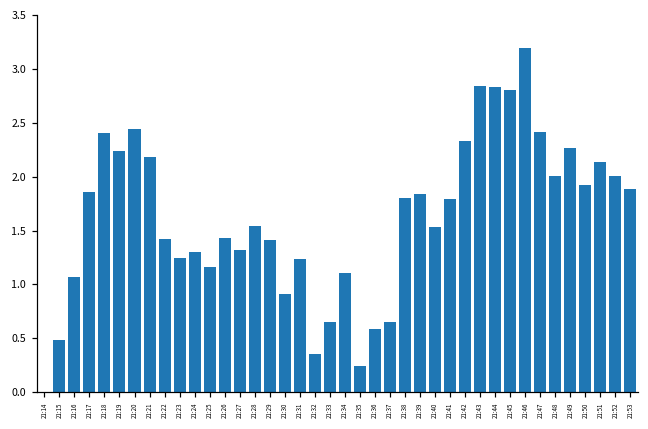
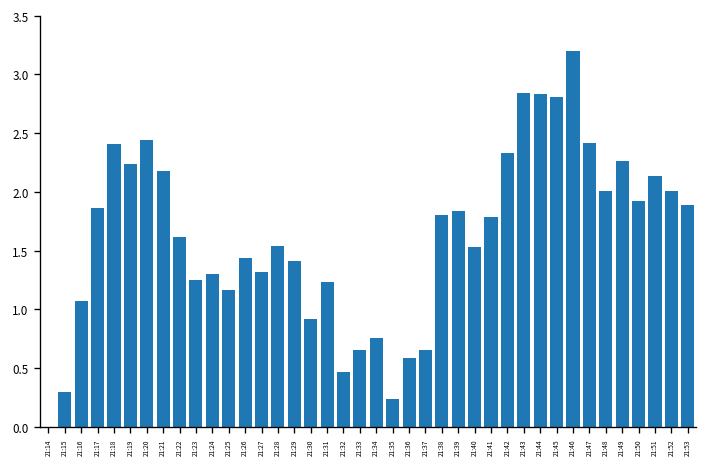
  {
    "21:14": 0.0,
-   "21:15": 0.5,
+   "21:15": 0.3,
    "21:16": 1.1,
    "21:17": 1.9,
    "21:18": 2.4,
    "21:19": 2.2,
    "21:20": 2.4,
    "21:21": 2.2,
-   "21:22": 1.4,
+   "21:22": 1.6,
    "21:23": 1.2,
    "21:24": 1.3,
    "21:25": 1.2,
    "21:26": 1.4,
    "21:27": 1.3,
    "21:28": 1.5,
    "21:29": 1.4,
    "21:30": 0.9,
    "21:31": 1.2,
-   "21:32": 0.4,
+   "21:32": 0.5,
    "21:33": 0.7,
-   "21:34": 1.1,
+   "21:34": 0.8,
    "21:35": 0.2,
    "21:36": 0.6,
    "21:37": 0.7,
    "21:38": 1.8,
    "21:39": 1.8,
    "21:40": 1.5,
    "21:41": 1.8,
    "21:42": 2.3,
    "21:43": 2.8,
    "21:44": 2.8,
    "21:45": 2.8,
    "21:46": 3.2,
    "21:47": 2.4,
    "21:48": 2.0,
    "21:49": 2.3,
    "21:50": 1.9,
    "21:51": 2.1,
    "21:52": 2.0,
    "21:53": 1.9
  }
